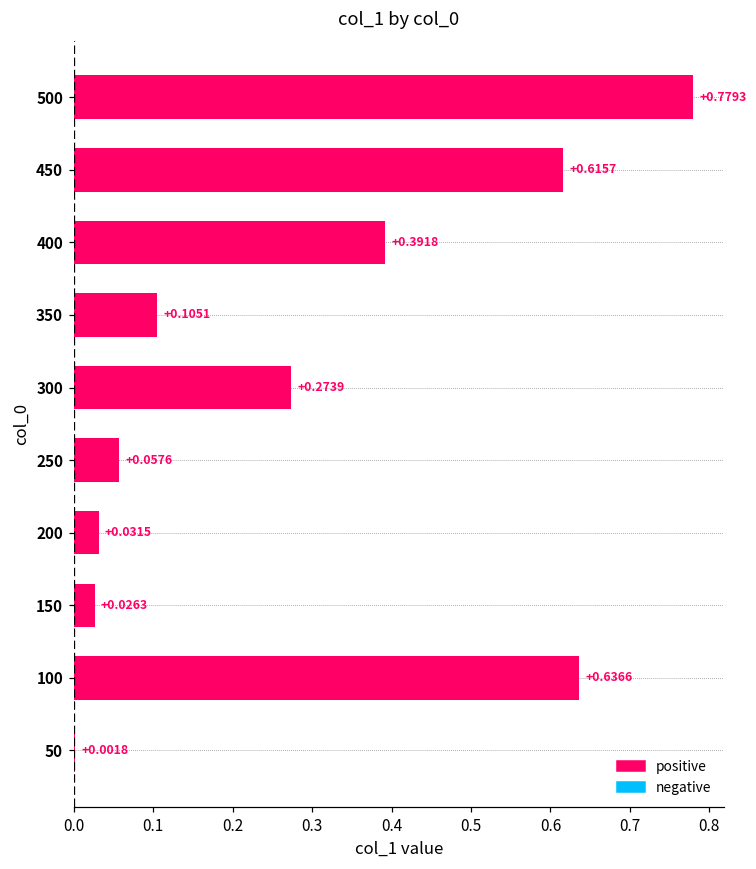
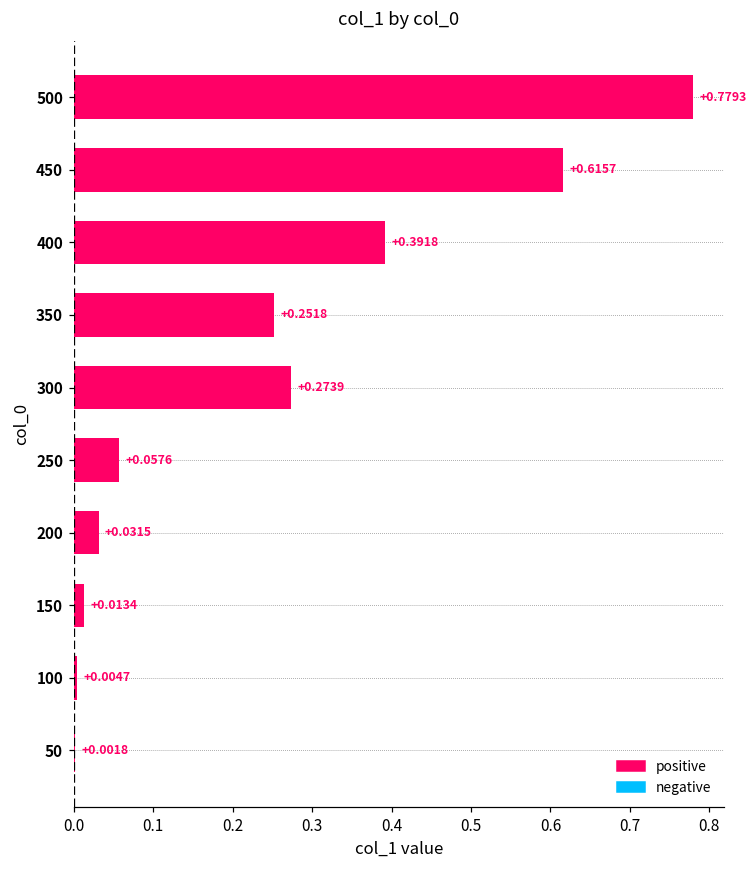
  {
    "500": "+0.7793",
    "450": "+0.6157",
    "400": "+0.3918",
-   "350": "+0.1051",
+   "350": "+0.2518",
    "300": "+0.2739",
    "250": "+0.0576",
    "200": "+0.0315",
-   "150": "+0.0263",
-   "100": "+0.6366",
+   "150": "+0.0134",
+   "100": "+0.0047",
    "50": "+0.0018"
  }
